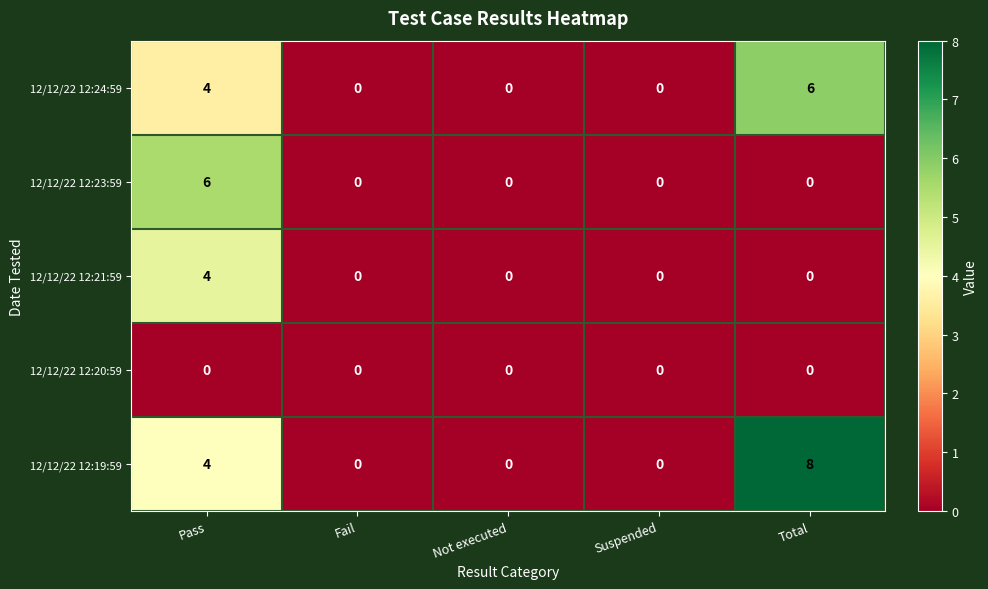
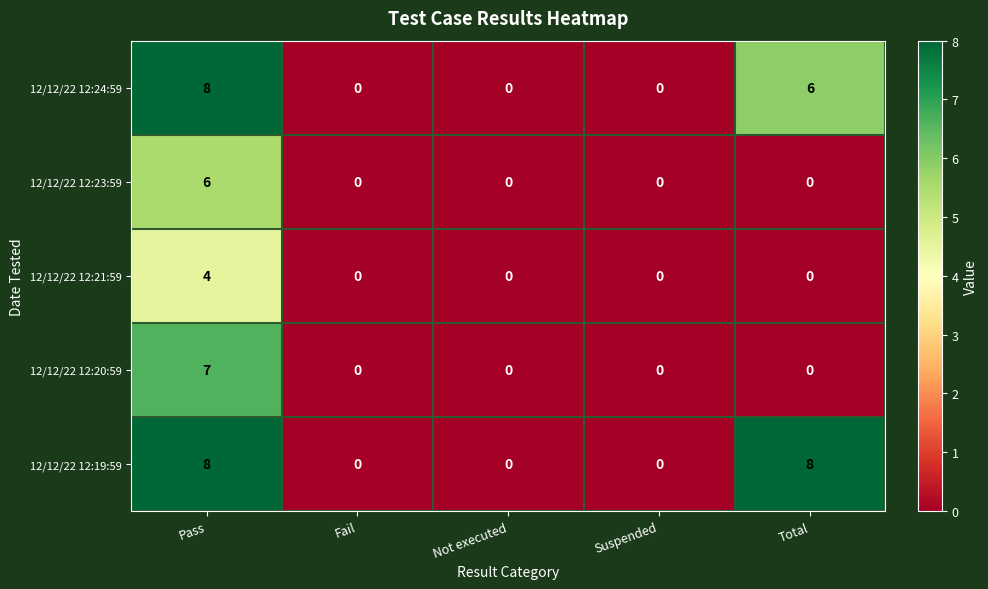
  {
    "12/12/22 12:24:59": {
-     "Pass": 4,
+     "Pass": 8,
      "Fail": 0,
      "Not executed": 0,
      "Suspended": 0,
      "Total": 6
    },
    "12/12/22 12:23:59": {
      "Pass": 6,
      "Fail": 0,
      "Not executed": 0,
      "Suspended": 0,
      "Total": 0
    },
    "12/12/22 12:21:59": {
      "Pass": 4,
      "Fail": 0,
      "Not executed": 0,
      "Suspended": 0,
      "Total": 0
    },
    "12/12/22 12:20:59": {
-     "Pass": 0,
+     "Pass": 7,
      "Fail": 0,
      "Not executed": 0,
      "Suspended": 0,
      "Total": 0
    },
    "12/12/22 12:19:59": {
-     "Pass": 4,
+     "Pass": 8,
      "Fail": 0,
      "Not executed": 0,
      "Suspended": 0,
      "Total": 8
    }
  }
